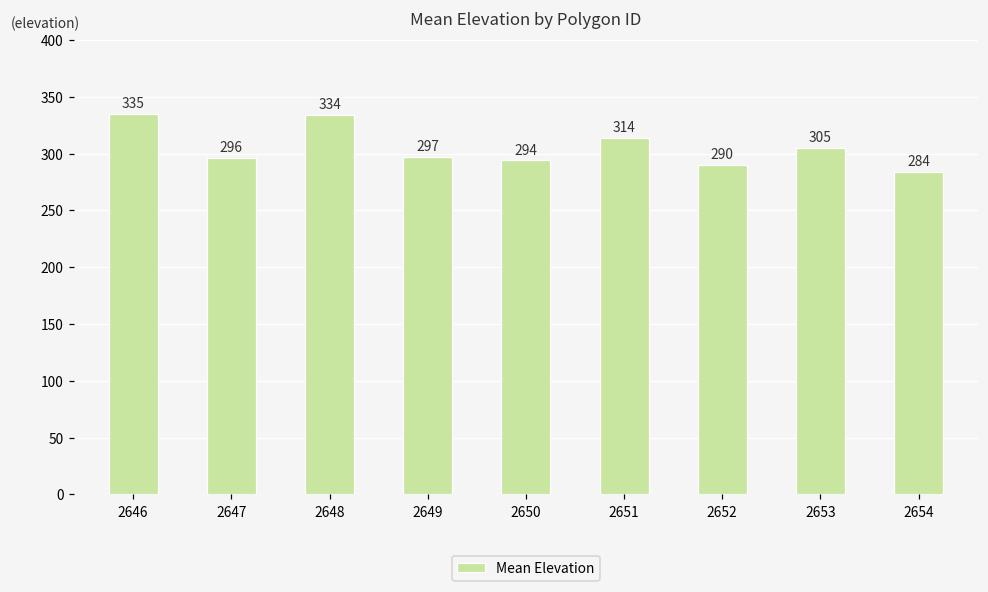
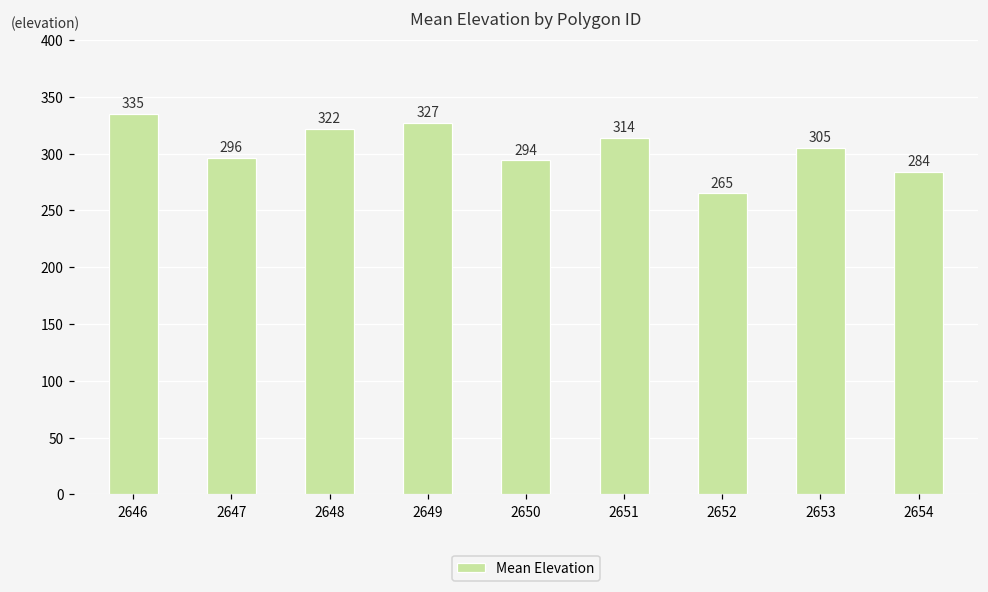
  {
    "2646": 335,
    "2647": 296,
-   "2648": 334,
-   "2649": 297,
+   "2648": 322,
+   "2649": 327,
    "2650": 294,
    "2651": 314,
-   "2652": 290,
+   "2652": 265,
    "2653": 305,
    "2654": 284
  }
